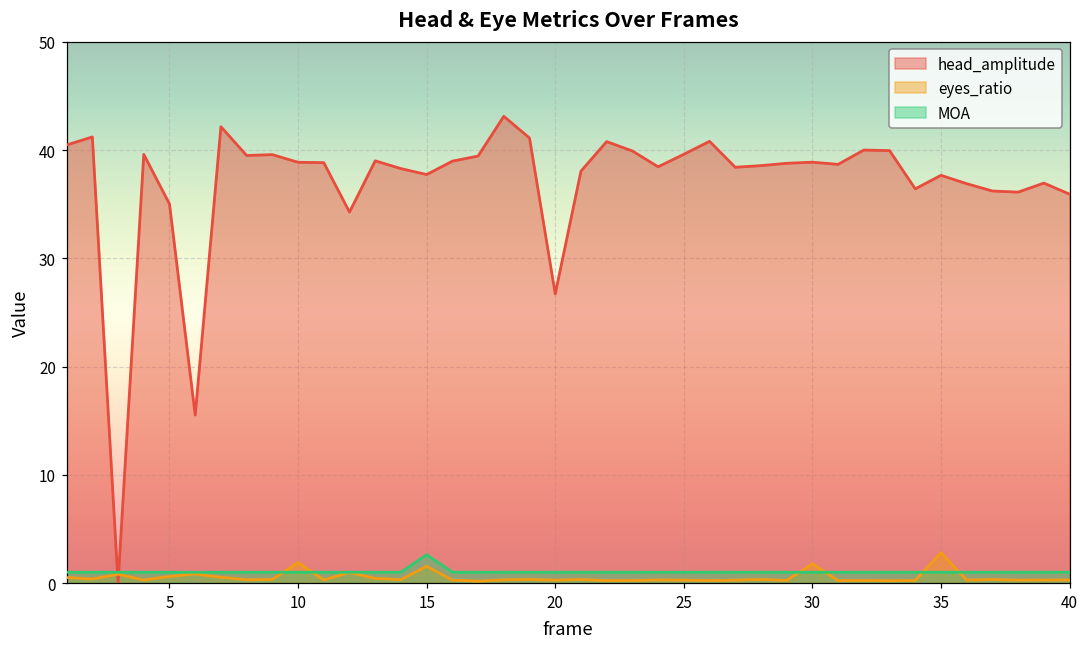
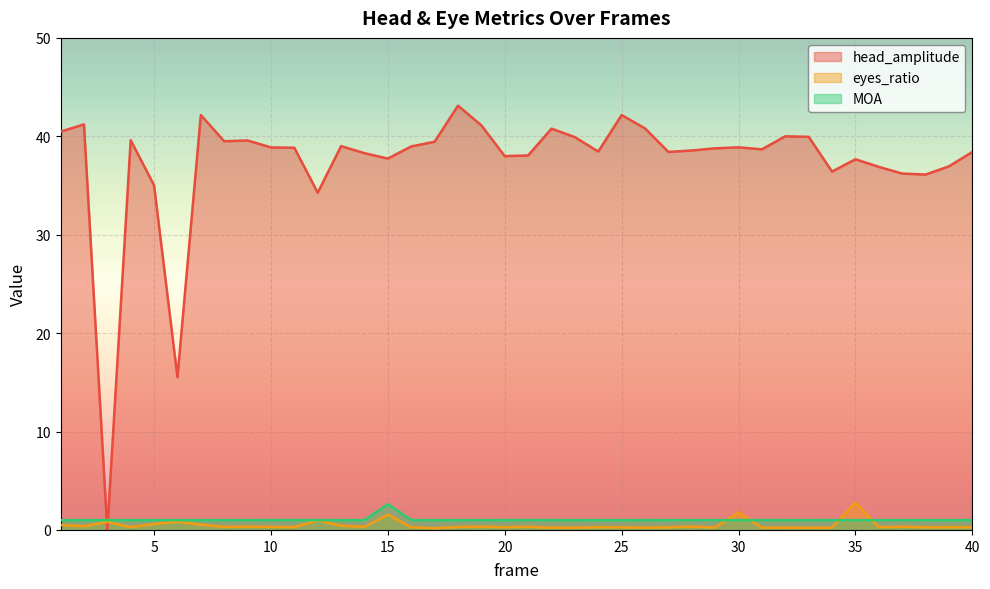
  {
    "head_amplitude": {
      "5": 35,
      "10": 39,
      "15": 38,
-     "20": 27,
-     "25": 40,
+     "20": 38,
+     "25": 42,
      "30": 39,
      "35": 38,
-     "40": 36
+     "40": 38
    },
    "eyes_ratio": {
      "5": 1,
-     "10": 2,
+     "10": 0,
      "15": 2,
      "20": 0,
      "25": 0,
      "30": 2,
      "35": 3,
      "40": 0
    },
    "MOA": {
      "5": 1,
      "10": 1,
      "15": 3,
      "20": 1,
      "25": 1,
      "30": 1,
      "35": 1,
      "40": 1
    }
  }
